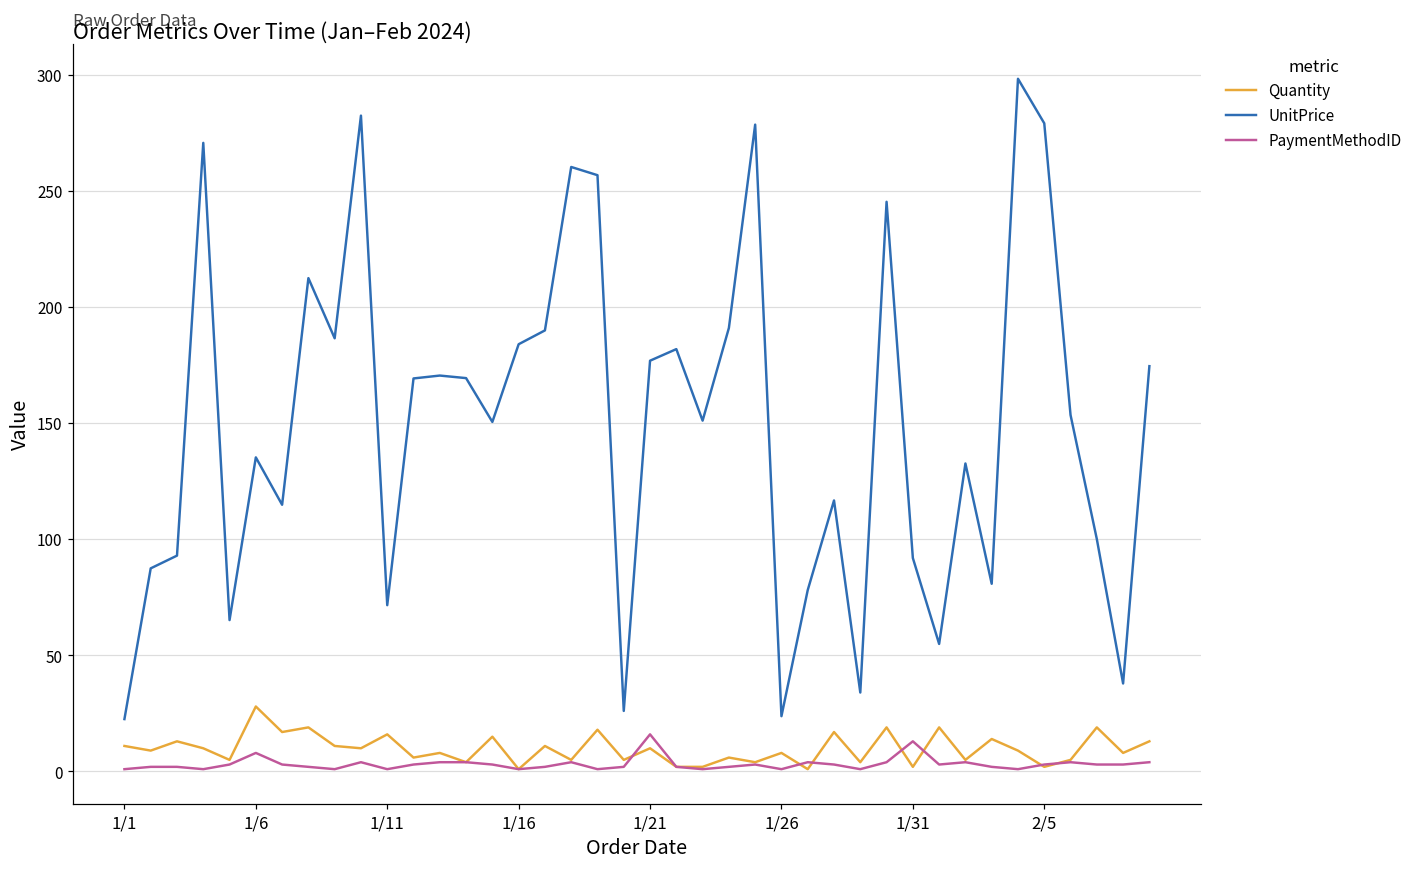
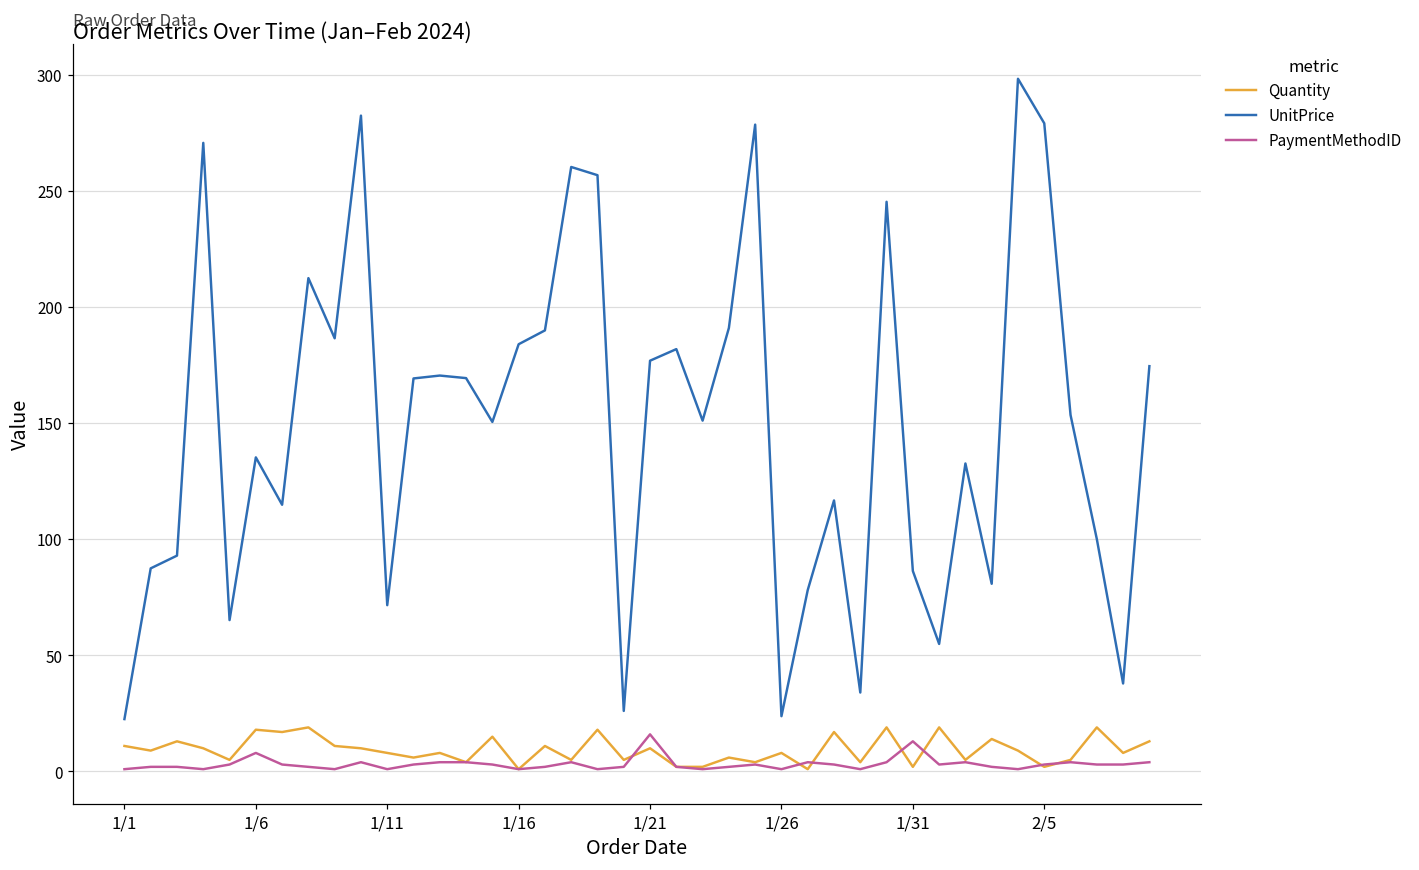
  {
    "Quantity": {
      "1/1": 11,
-     "1/6": 28,
-     "1/11": 16,
+     "1/6": 18,
+     "1/11": 8,
      "1/21": 10,
      "1/26": 8,
      "1/31": 2
    },
    "UnitPrice": {
      "1/1": 23,
      "1/6": 135,
      "1/11": 72,
      "1/16": 184,
      "1/21": 177,
      "1/26": 24,
-     "1/31": 92,
+     "1/31": 86,
      "2/5": 279
    },
    "PaymentMethodID": {
      "1/1": 1,
      "1/6": 8,
      "1/11": 1,
      "1/21": 16,
      "1/26": 1,
      "1/31": 13
    }
  }
